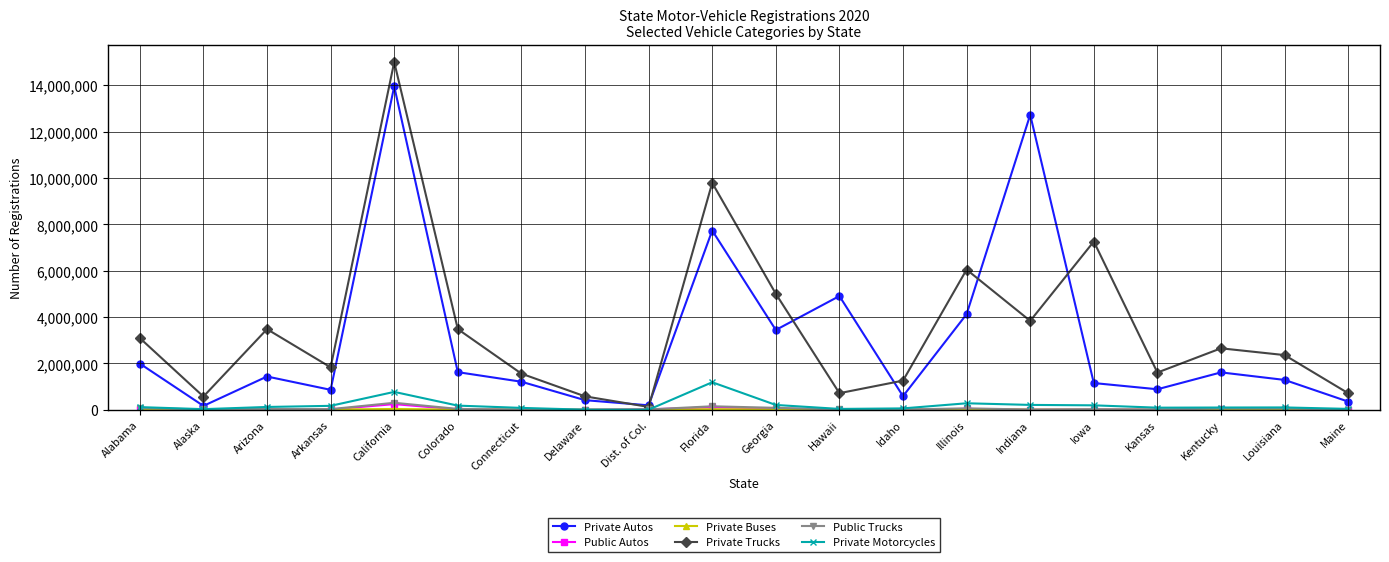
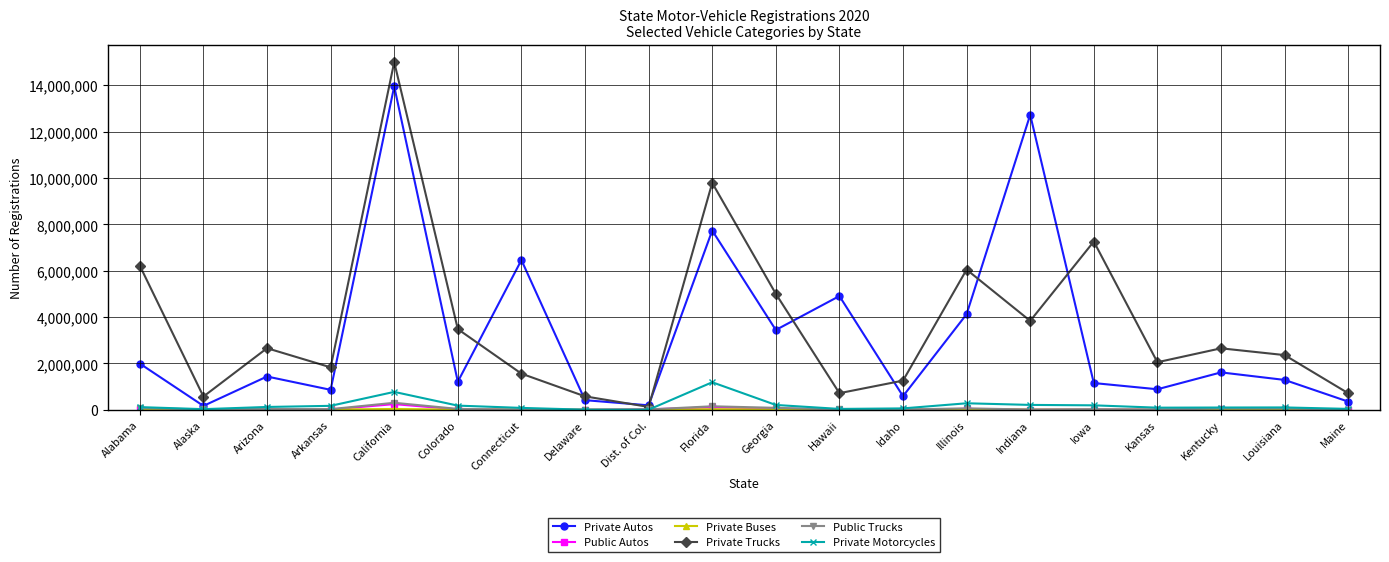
  {
    "Private Autos": {
      "Alabama": "2,000,000",
      "Alaska": "200,000",
      "Arizona": "1,400,000",
      "Arkansas": "900,000",
      "California": "14,000,000",
-     "Colorado": "1,600,000",
-     "Connecticut": "1,200,000",
+     "Colorado": "1,200,000",
+     "Connecticut": "6,500,000",
      "Delaware": "400,000",
      "Florida": "7,700,000",
      "Georgia": "3,400,000",
      "Hawaii": "4,900,000",
      "Idaho": "600,000",
      "Illinois": "4,100,000",
      "Indiana": "12,700,000",
      "Iowa": "1,200,000",
      "Kansas": "900,000",
      "Kentucky": "1,600,000",
      "Louisiana": "1,300,000",
      "Maine": "400,000"
    },
    "Private Buses": {
      "California": "0"
    },
    "Private Trucks": {
-     "Alabama": "3,100,000",
+     "Alabama": "6,200,000",
      "Alaska": "600,000",
-     "Arizona": "3,500,000",
+     "Arizona": "2,700,000",
      "Arkansas": "1,800,000",
      "California": "15,000,000",
      "Colorado": "3,500,000",
      "Connecticut": "1,600,000",
      "Delaware": "600,000",
      "Florida": "9,800,000",
      "Georgia": "5,000,000",
      "Hawaii": "700,000",
      "Idaho": "1,300,000",
      "Illinois": "6,100,000",
      "Indiana": "3,800,000",
      "Iowa": "7,300,000",
-     "Kansas": "1,600,000",
+     "Kansas": "2,100,000",
      "Kentucky": "2,700,000",
      "Louisiana": "2,400,000",
      "Maine": "700,000"
    },
    "Private Motorcycles": {
      "Arkansas": "200,000",
      "California": "800,000",
      "Colorado": "200,000",
      "Florida": "1,200,000",
      "Georgia": "200,000",
      "Illinois": "300,000",
      "Indiana": "200,000",
      "Iowa": "200,000"
    }
  }
